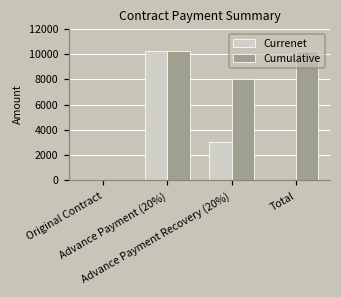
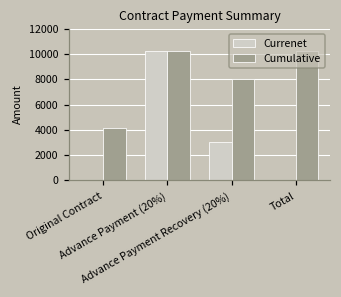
  {
    "Currenet": {
      "Original Contract": 0,
      "Advance Payment (20%)": 10200,
      "Advance Payment Recovery (20%)": 3000,
      "Total": 0
    },
    "Cumulative": {
-     "Original Contract": 0,
+     "Original Contract": 4200,
      "Advance Payment (20%)": 10200,
      "Advance Payment Recovery (20%)": 8000
    }
  }
